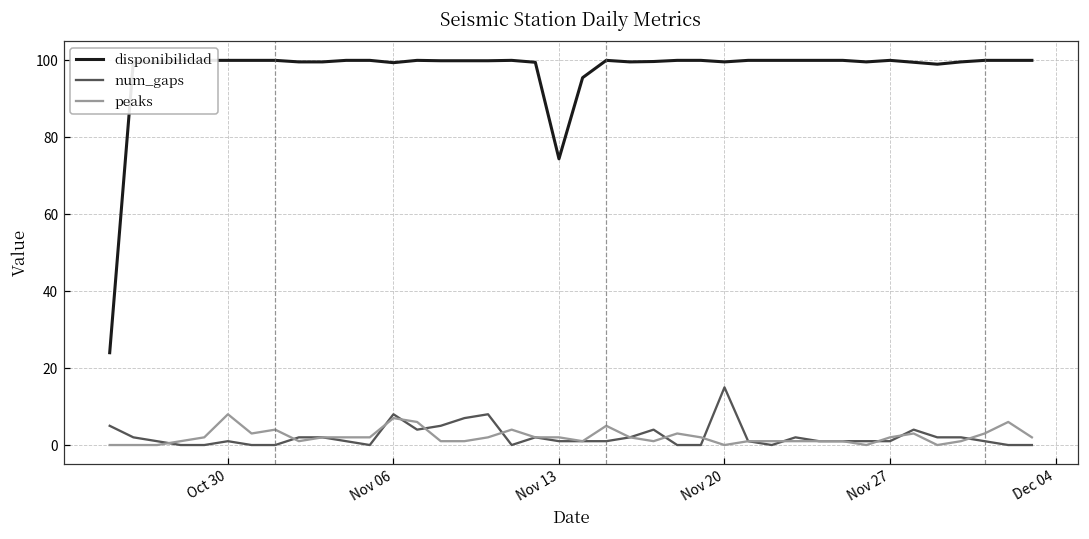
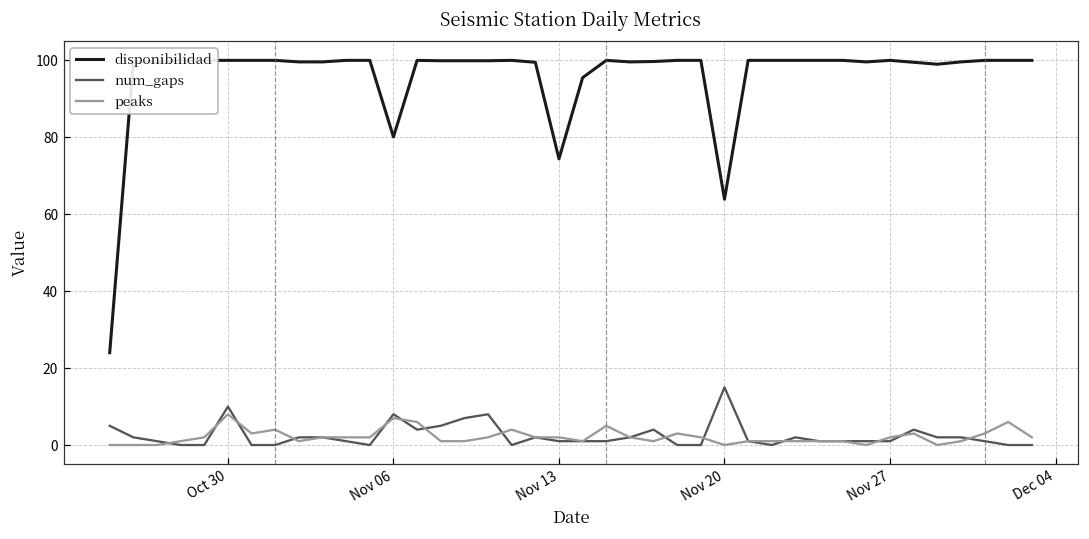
  {
    "disponibilidad": {
      "Oct 30": 100,
-     "Nov 06": 99,
+     "Nov 06": 80,
      "Nov 13": 74,
-     "Nov 20": 100,
+     "Nov 20": 64,
      "Nov 27": 100
    },
    "num_gaps": {
-     "Oct 30": 1,
+     "Oct 30": 10,
      "Nov 06": 8,
      "Nov 13": 1,
      "Nov 20": 15,
      "Nov 27": 1
    },
    "peaks": {
      "Oct 30": 8,
      "Nov 06": 7,
      "Nov 13": 2,
      "Nov 20": 0,
      "Nov 27": 2
    }
  }
